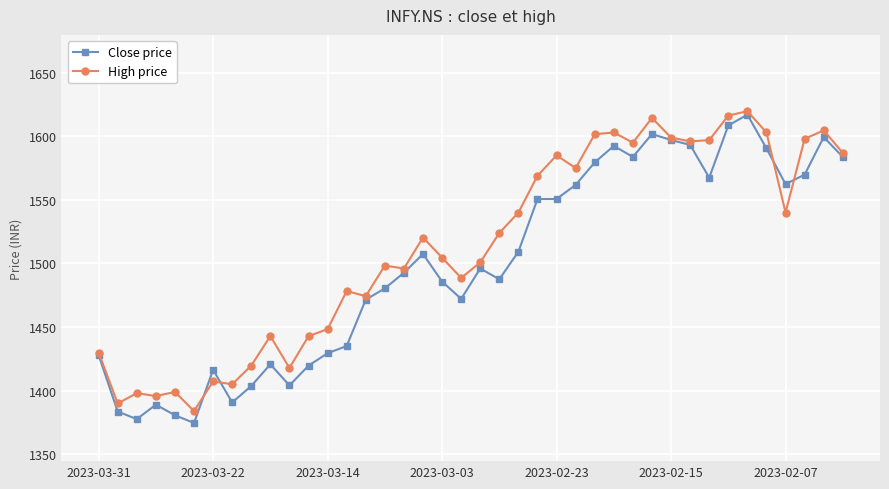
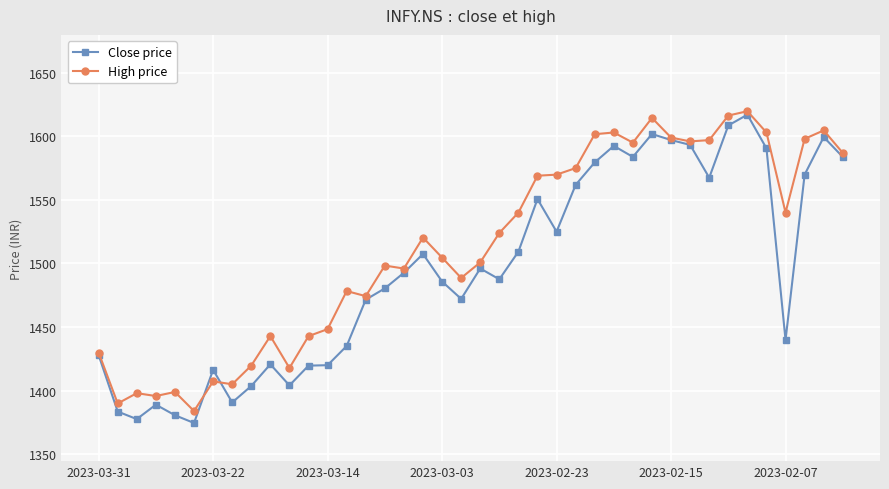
  {
    "Close price": {
      "2023-03-31": 1428,
      "2023-03-22": 1416,
-     "2023-03-14": 1429,
+     "2023-03-14": 1420,
      "2023-03-03": 1486,
-     "2023-02-23": 1551,
-     "2023-02-07": 1562
+     "2023-02-23": 1525,
+     "2023-02-07": 1440
    },
    "High price": {
      "2023-03-31": 1430,
      "2023-03-22": 1407,
      "2023-03-14": 1448,
      "2023-03-03": 1505,
-     "2023-02-23": 1585,
+     "2023-02-23": 1570,
      "2023-02-07": 1540
    }
  }
